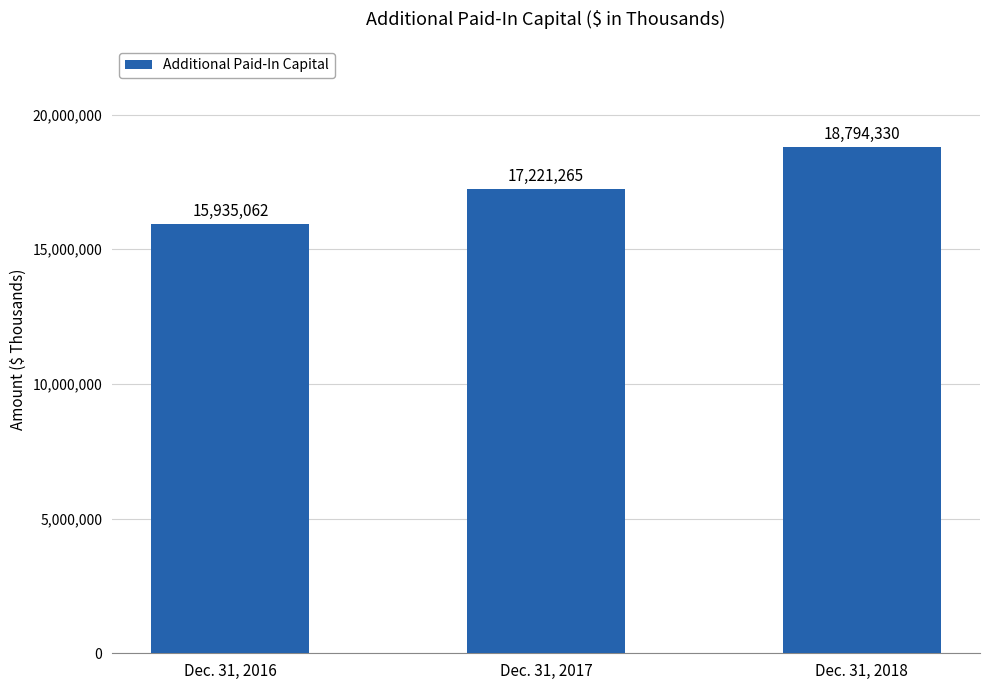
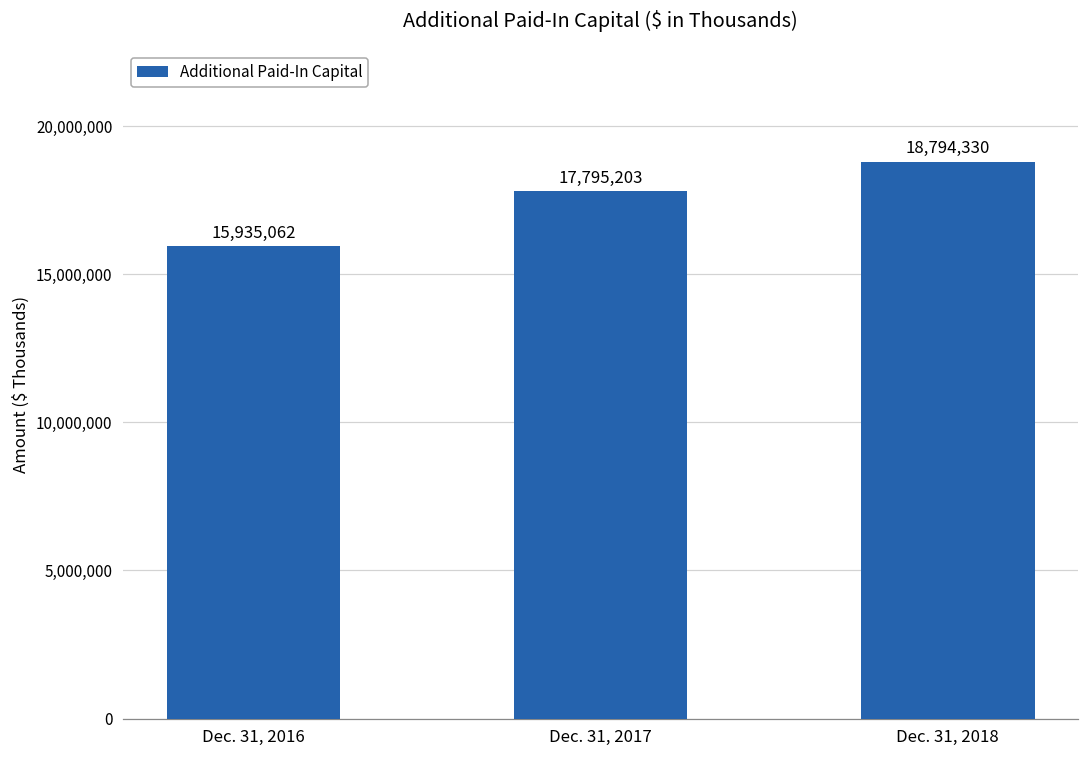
  {
    "Dec. 31, 2016": "15,935,062",
-   "Dec. 31, 2017": "17,221,265",
+   "Dec. 31, 2017": "17,795,203",
    "Dec. 31, 2018": "18,794,330"
  }
